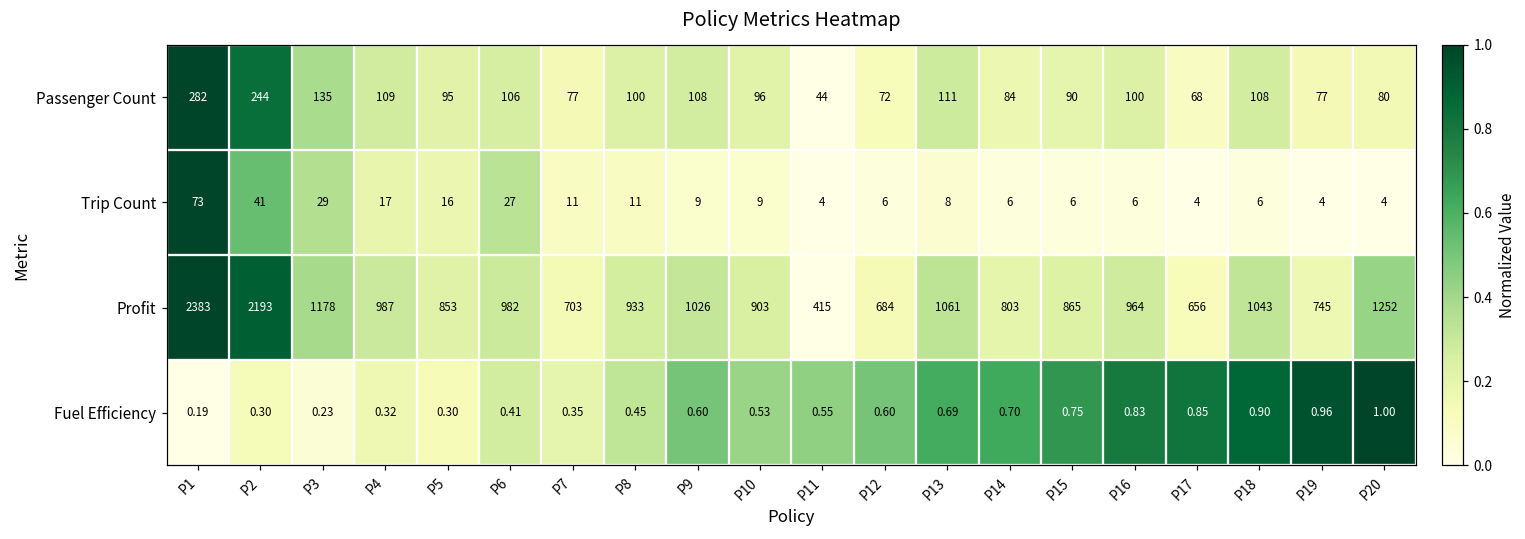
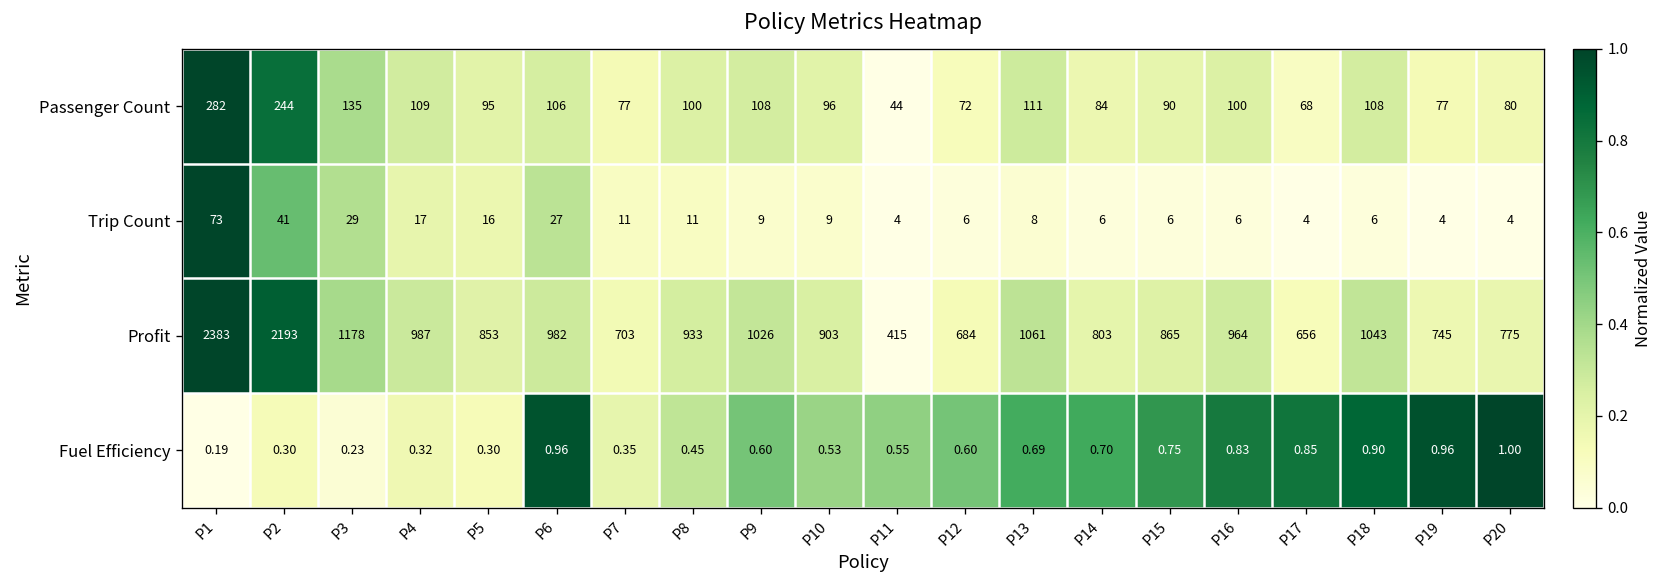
  {
    "Passenger Count": {
      "P1": 282,
      "P2": 244,
      "P3": 135,
      "P4": 109,
      "P5": 95,
      "P6": 106,
      "P7": 77,
      "P8": 100,
      "P9": 108,
      "P10": 96,
      "P11": 44,
      "P12": 72,
      "P13": 111,
      "P14": 84,
      "P15": 90,
      "P16": 100,
      "P17": 68,
      "P18": 108,
      "P19": 77,
      "P20": 80
    },
    "Trip Count": {
      "P1": 73,
      "P2": 41,
      "P3": 29,
      "P4": 17,
      "P5": 16,
      "P6": 27,
      "P7": 11,
      "P8": 11,
      "P9": 9,
      "P10": 9,
      "P11": 4,
      "P12": 6,
      "P13": 8,
      "P14": 6,
      "P15": 6,
      "P16": 6,
      "P17": 4,
      "P18": 6,
      "P19": 4,
      "P20": 4
    },
    "Profit": {
      "P1": 2383,
      "P2": 2193,
      "P3": 1178,
      "P4": 987,
      "P5": 853,
      "P6": 982,
      "P7": 703,
      "P8": 933,
      "P9": 1026,
      "P10": 903,
      "P11": 415,
      "P12": 684,
      "P13": 1061,
      "P14": 803,
      "P15": 865,
      "P16": 964,
      "P17": 656,
      "P18": 1043,
      "P19": 745,
-     "P20": 1252
+     "P20": 775
    },
    "Fuel Efficiency": {
      "P1": 0.19,
      "P2": 0.30,
      "P3": 0.23,
      "P4": 0.32,
      "P5": 0.30,
-     "P6": 0.41,
+     "P6": 0.96,
      "P7": 0.35,
      "P8": 0.45,
      "P9": 0.60,
      "P10": 0.53,
      "P11": 0.55,
      "P12": 0.60,
      "P13": 0.69,
      "P14": 0.70,
      "P15": 0.75,
      "P16": 0.83,
      "P17": 0.85,
      "P18": 0.90,
      "P19": 0.96,
      "P20": 1.00
    }
  }
